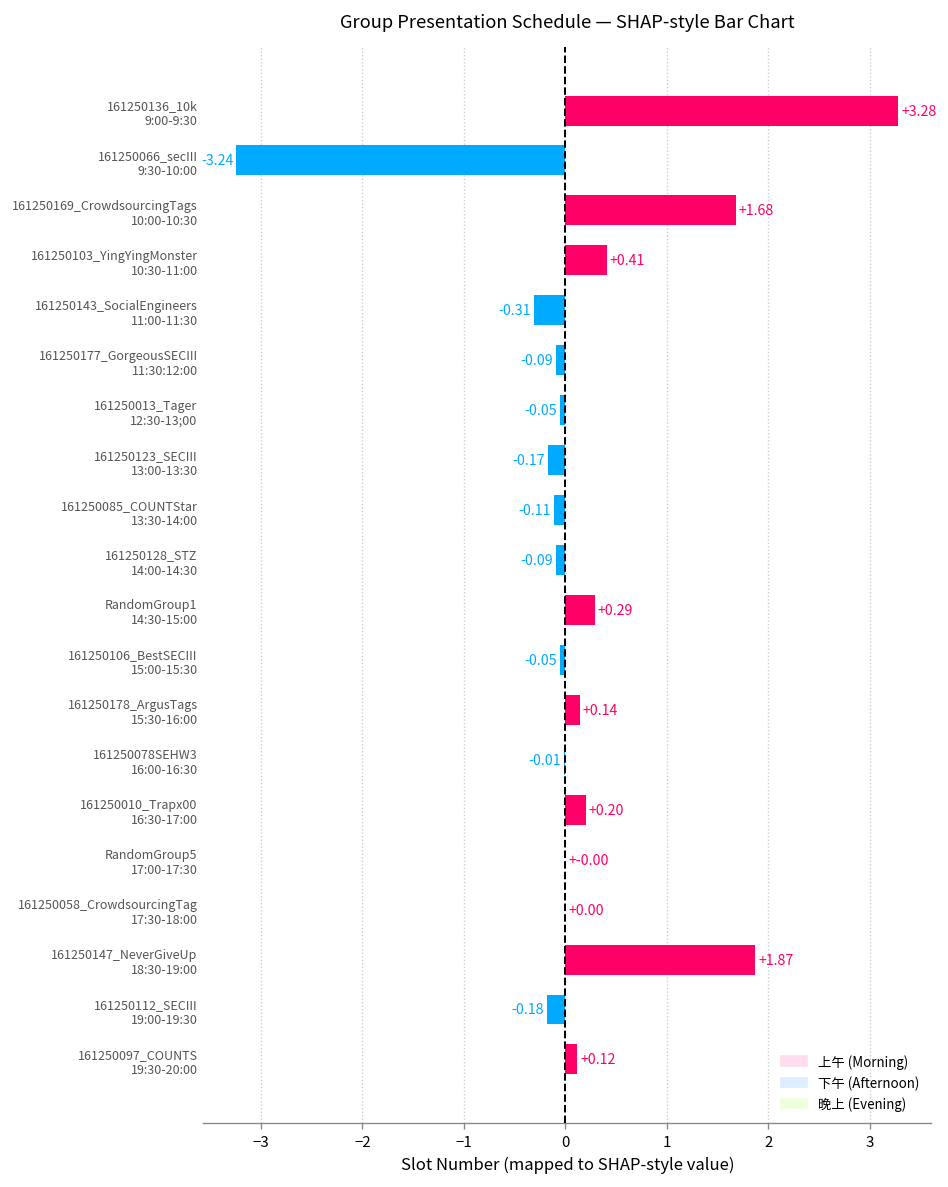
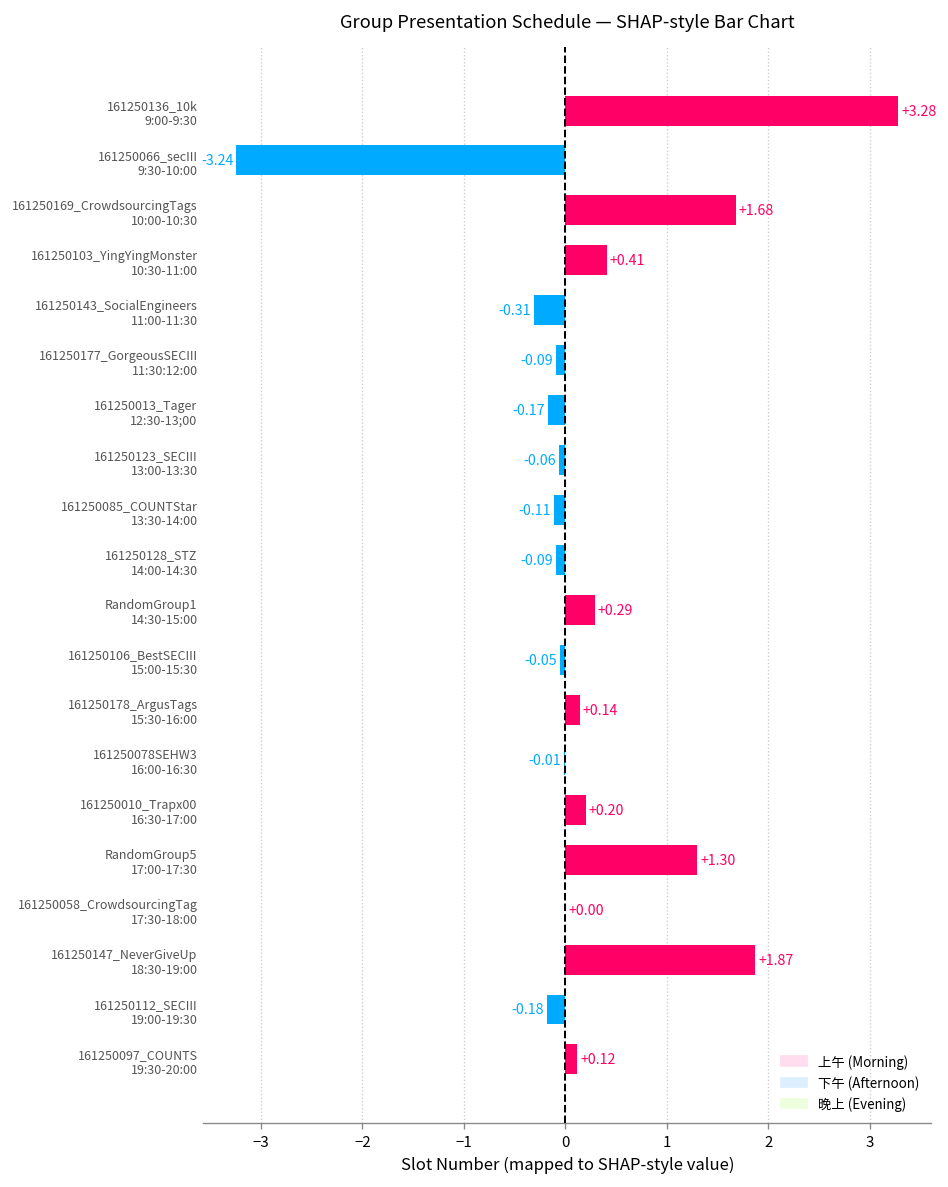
  {
    "161250136_10k 9:00-9:30": "+3.28",
    "161250066_secIII 9:30-10:00": "-3.24",
    "161250169_CrowdsourcingTags 10:00-10:30": "+1.68",
    "161250103_YingYingMonster 10:30-11:00": "+0.41",
    "161250143_SocialEngineers 11:00-11:30": "-0.31",
    "161250177_GorgeousSECIII 11:30:12:00": "-0.09",
-   "161250013_Tager 12:30-13;00": "-0.05",
-   "161250123_SECIII 13:00-13:30": "-0.17",
+   "161250013_Tager 12:30-13;00": "-0.17",
+   "161250123_SECIII 13:00-13:30": "-0.06",
    "161250085_COUNTStar 13:30-14:00": "-0.11",
    "161250128_STZ 14:00-14:30": "-0.09",
    "RandomGroup1 14:30-15:00": "+0.29",
    "161250106_BestSECIII 15:00-15:30": "-0.05",
    "161250178_ArgusTags 15:30-16:00": "+0.14",
    "161250078SEHW3 16:00-16:30": "-0.01",
    "161250010_Trapx00 16:30-17:00": "+0.20",
-   "RandomGroup5 17:00-17:30": "+-0.00",
+   "RandomGroup5 17:00-17:30": "+1.30",
    "161250058_CrowdsourcingTag 17:30-18:00": "+0.00",
    "161250147_NeverGiveUp 18:30-19:00": "+1.87",
    "161250112_SECIII 19:00-19:30": "-0.18",
    "161250097_COUNTS 19:30-20:00": "+0.12"
  }
